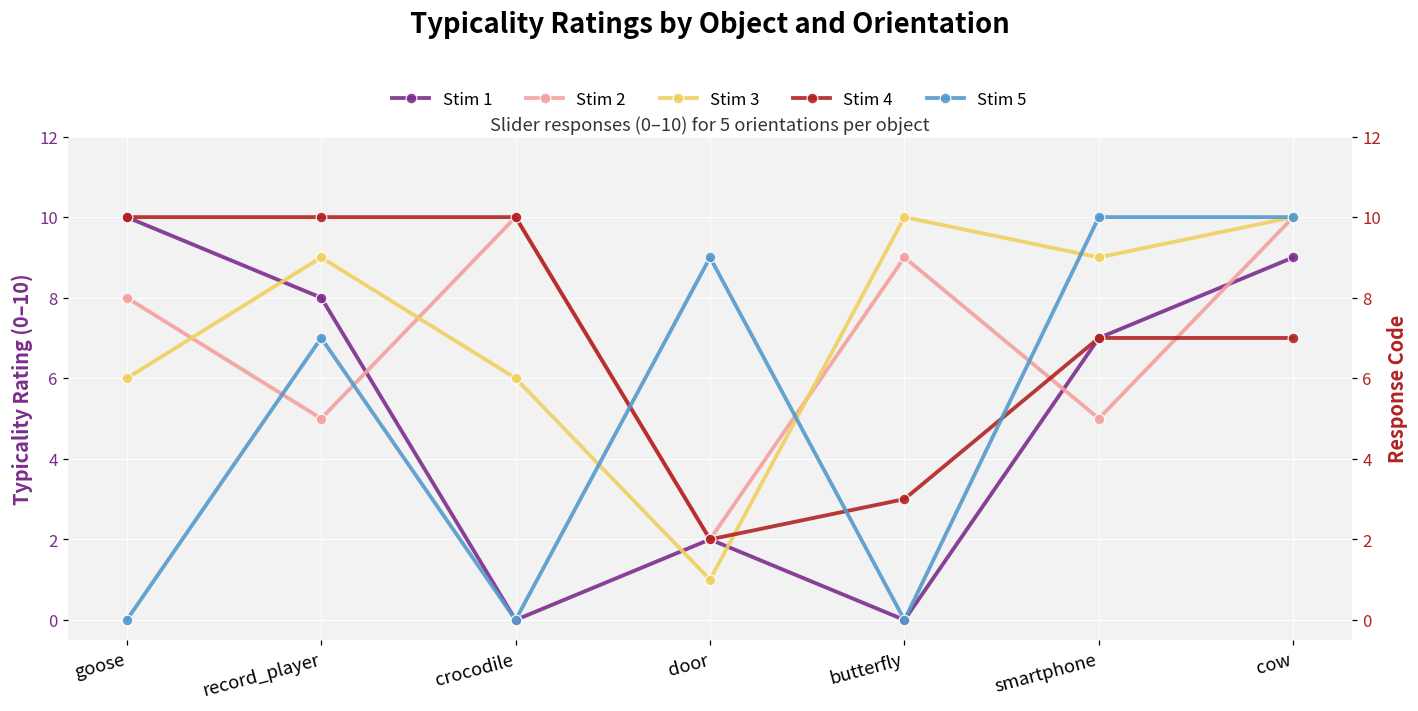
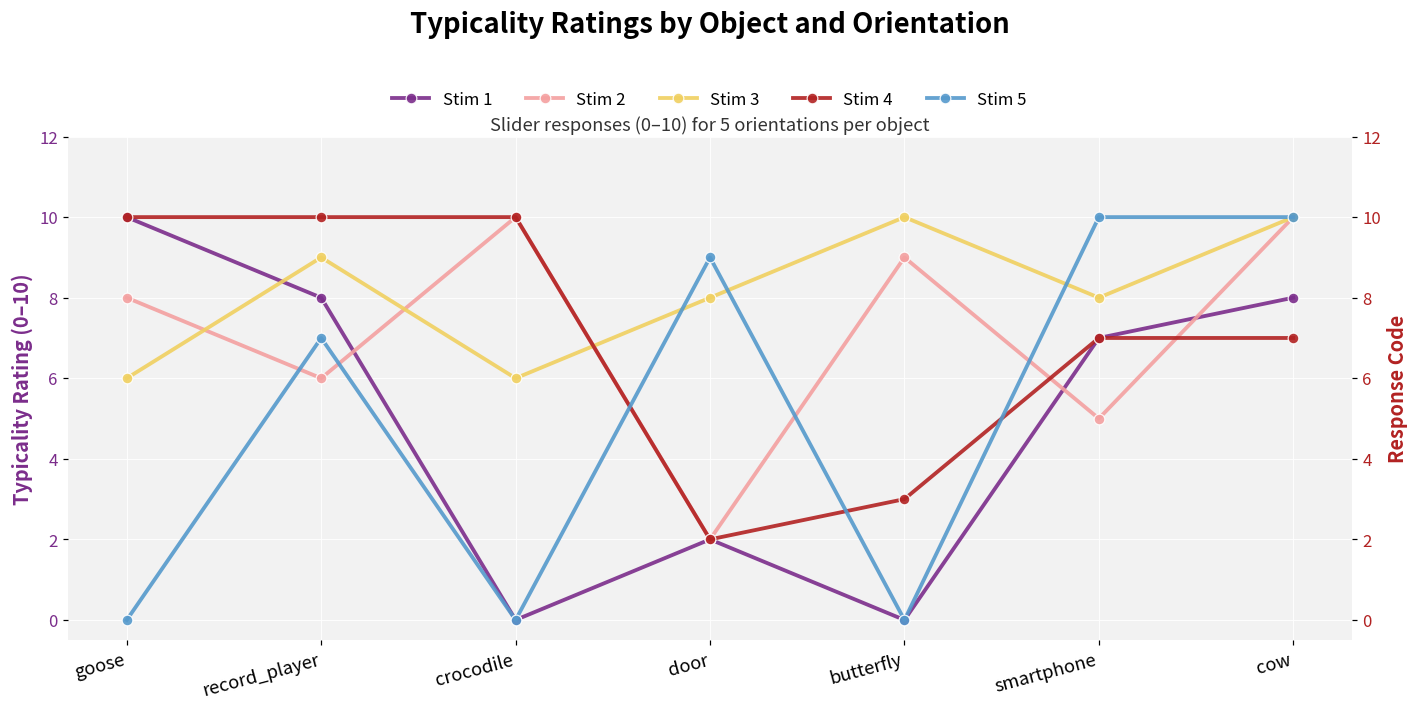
  {
    "Stim 1": {
      "goose": 10,
      "record_player": 8,
      "crocodile": 0,
      "butterfly": 0,
      "smartphone": 7,
-     "cow": 9
+     "cow": 8
    },
    "Stim 2": {
      "goose": 8,
-     "record_player": 5,
+     "record_player": 6,
      "crocodile": 10,
      "butterfly": 9,
      "smartphone": 5,
      "cow": 10
    },
    "Stim 3": {
      "goose": 6,
      "record_player": 9,
      "crocodile": 6,
-     "door": 1,
+     "door": 8,
      "butterfly": 10,
-     "smartphone": 9
+     "smartphone": 8
    },
    "Stim 4": {
      "goose": 10,
      "record_player": 10,
      "crocodile": 10,
      "door": 2,
      "butterfly": 3,
      "smartphone": 7,
      "cow": 7
    },
    "Stim 5": {
      "goose": 0,
      "record_player": 7,
      "crocodile": 0,
      "door": 9,
      "butterfly": 0,
      "smartphone": 10
    }
  }
